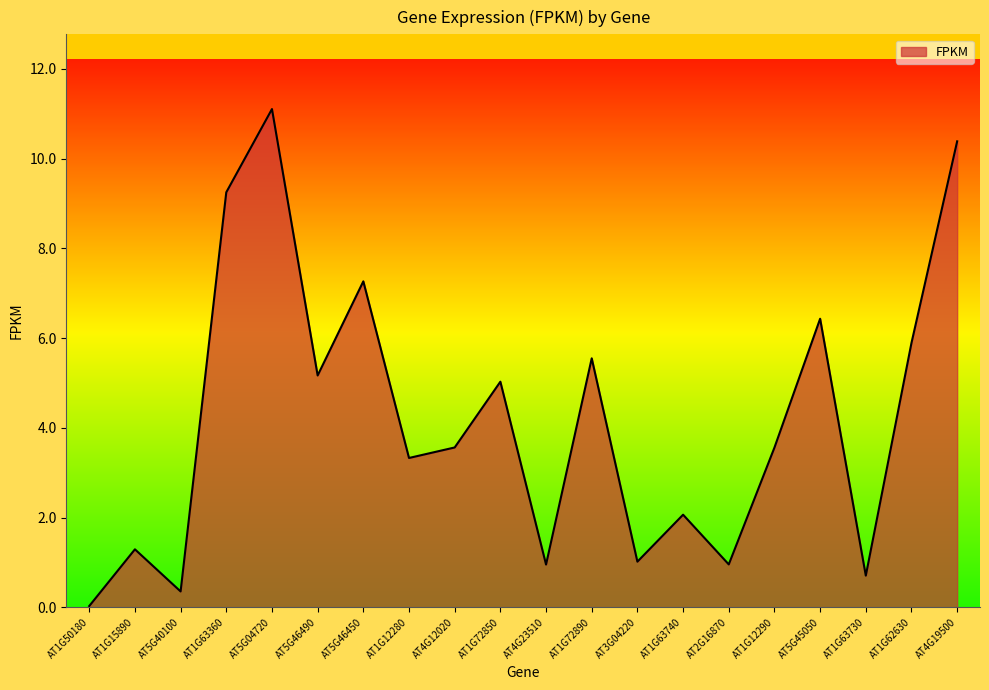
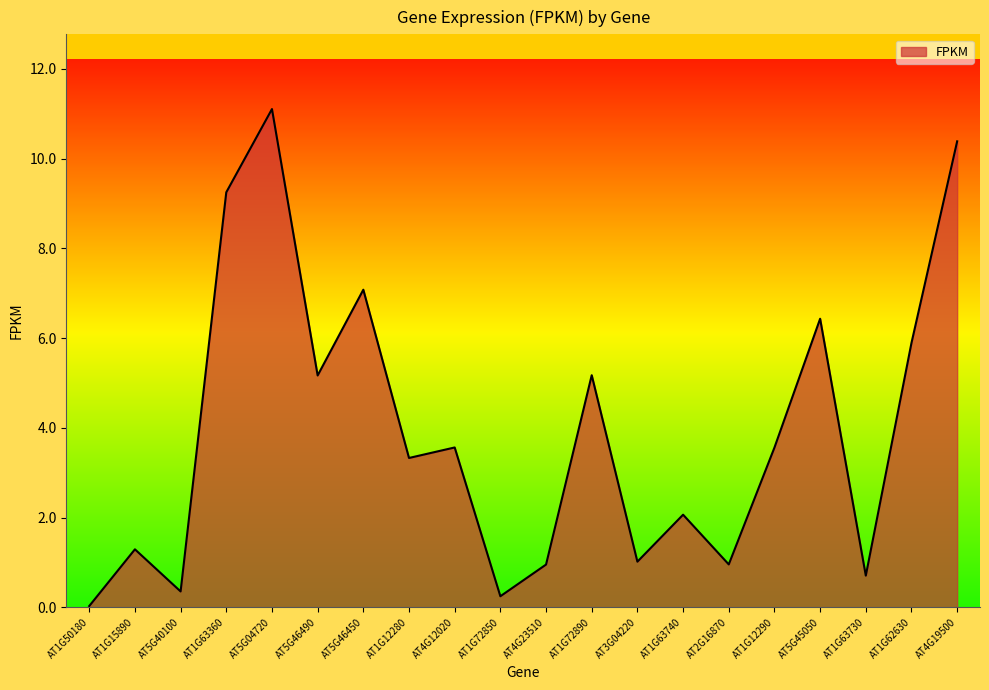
  {
    "AT1G50180": 0.0,
    "AT1G15890": 1.3,
    "AT5G40100": 0.4,
    "AT1G63360": 9.2,
    "AT5G04720": 11.1,
    "AT5G46490": 5.2,
-   "AT5G46450": 7.3,
+   "AT5G46450": 7.1,
    "AT1G12280": 3.3,
    "AT4G12020": 3.6,
-   "AT1G72850": 5.0,
+   "AT1G72850": 0.2,
    "AT4G23510": 1.0,
-   "AT1G72890": 5.5,
+   "AT1G72890": 5.2,
    "AT3G04220": 1.0,
    "AT1G63740": 2.1,
    "AT2G16870": 1.0,
    "AT1G12290": 3.6,
    "AT5G45050": 6.4,
    "AT1G63730": 0.7,
    "AT1G62630": 5.9,
    "AT4G19500": 10.4
  }
